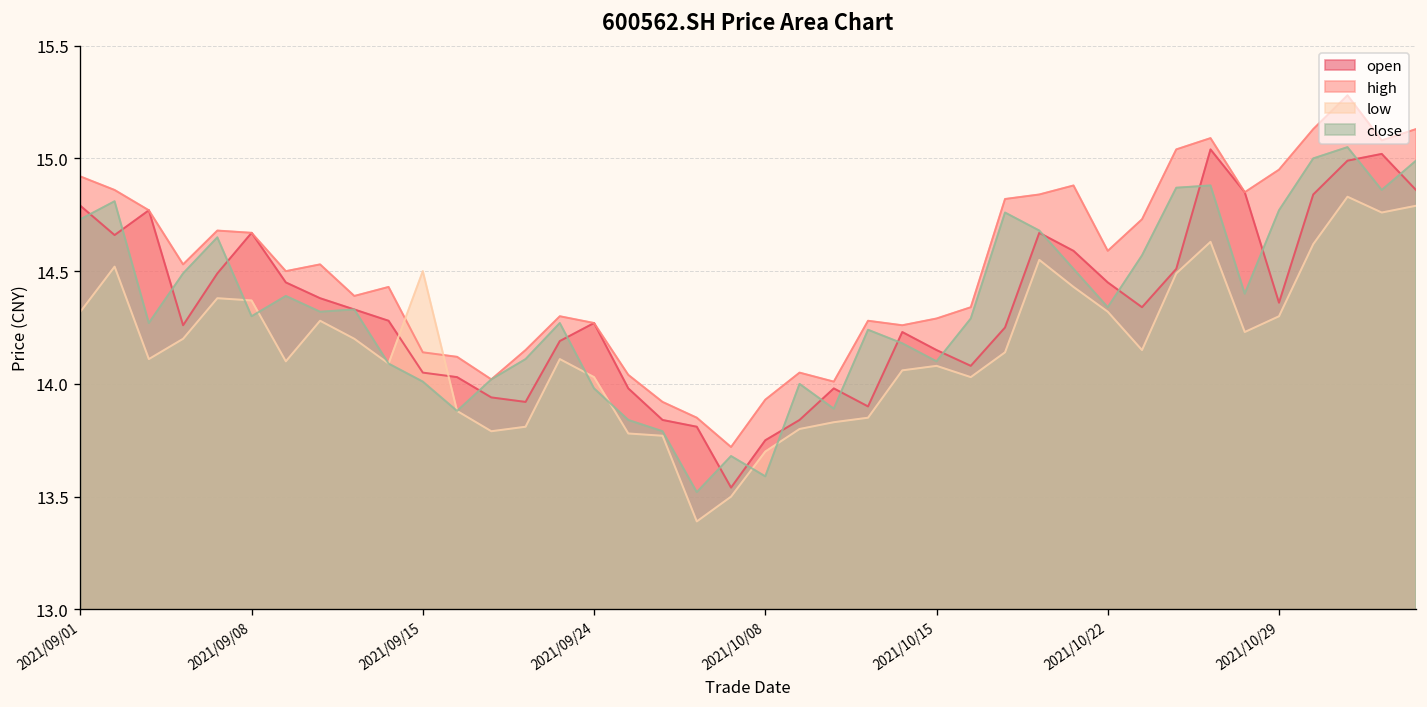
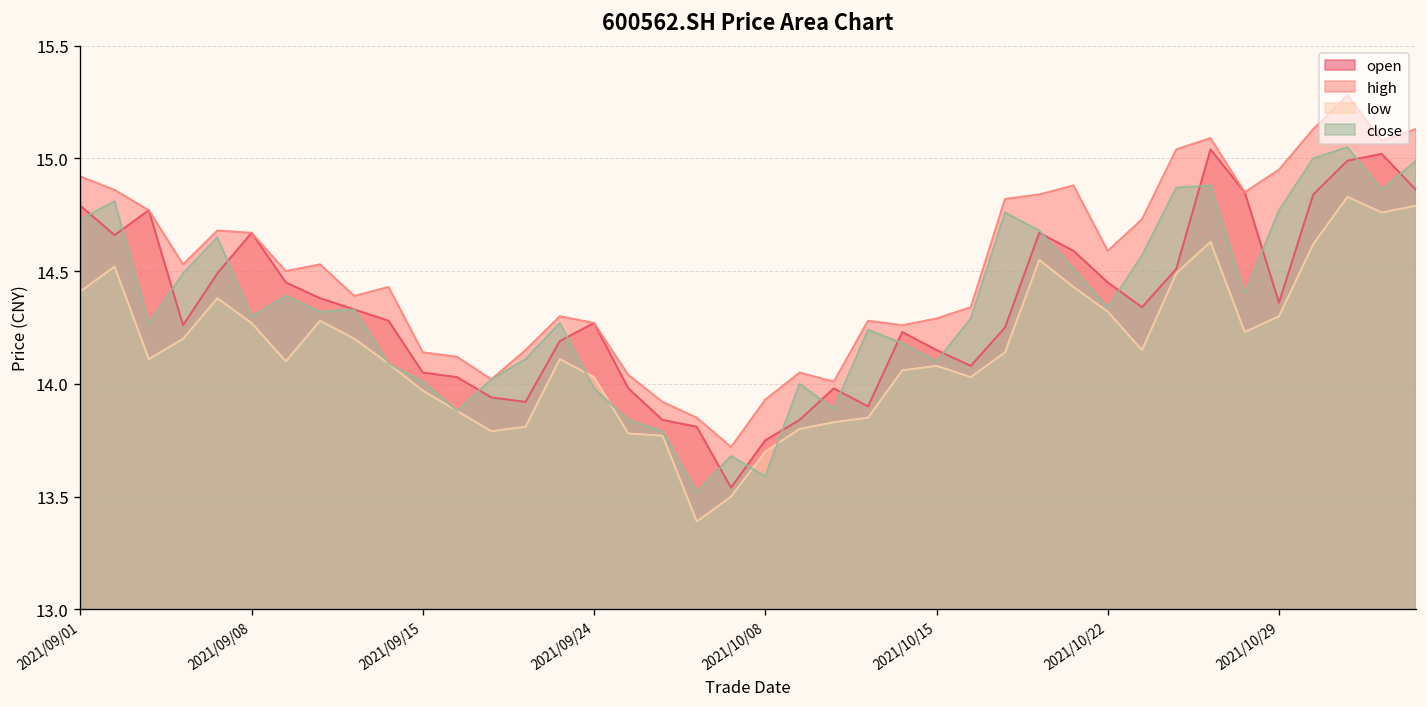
  {
    "low": {
-     "2021/09/01": 14.32,
-     "2021/09/08": 14.37,
-     "2021/09/15": 14.50,
+     "2021/09/01": 14.41,
+     "2021/09/08": 14.27,
+     "2021/09/15": 13.97,
      "2021/09/24": 14.03,
      "2021/10/08": 13.70,
      "2021/10/15": 14.08,
      "2021/10/22": 14.32,
      "2021/10/29": 14.30
    },
    "close": {
      "2021/09/01": 14.73,
      "2021/09/08": 14.30,
      "2021/09/15": 14.01,
      "2021/09/24": 13.98,
      "2021/10/08": 13.59,
      "2021/10/15": 14.10,
      "2021/10/22": 14.34,
      "2021/10/29": 14.77
    }
  }
